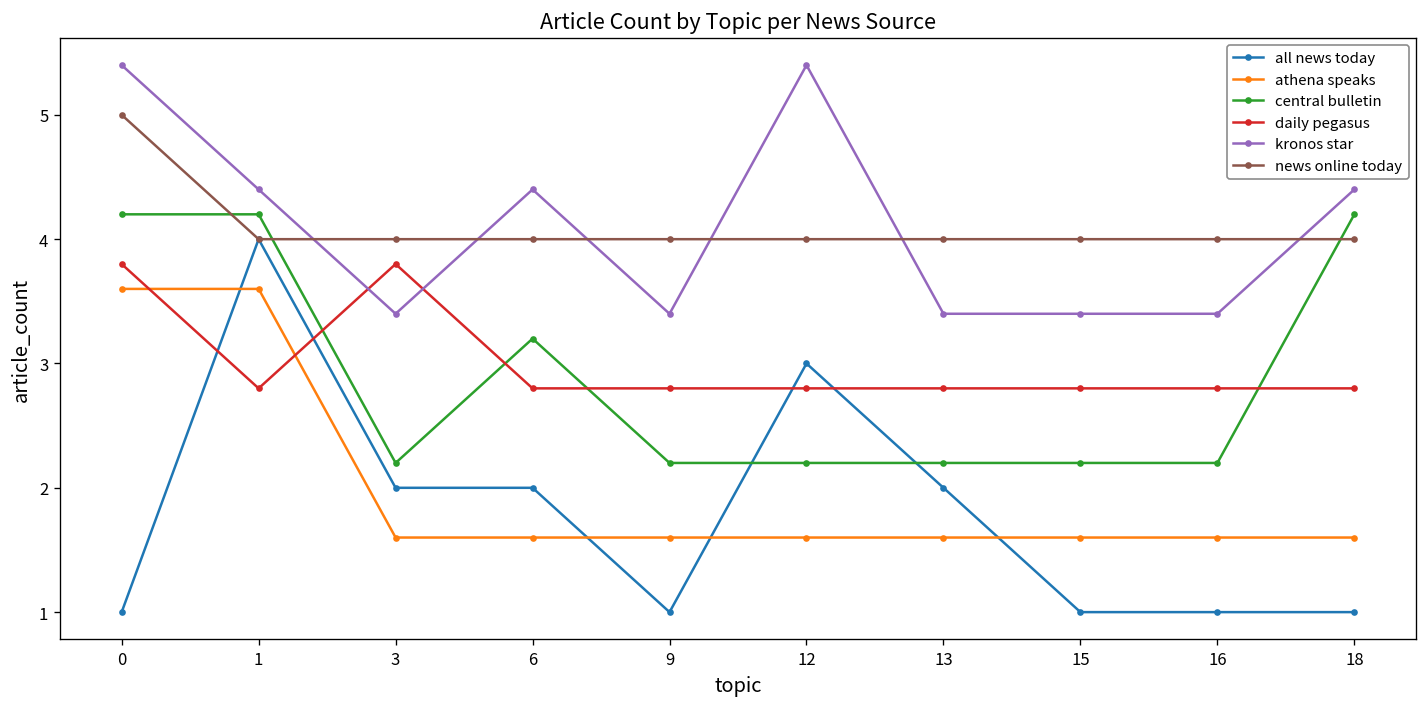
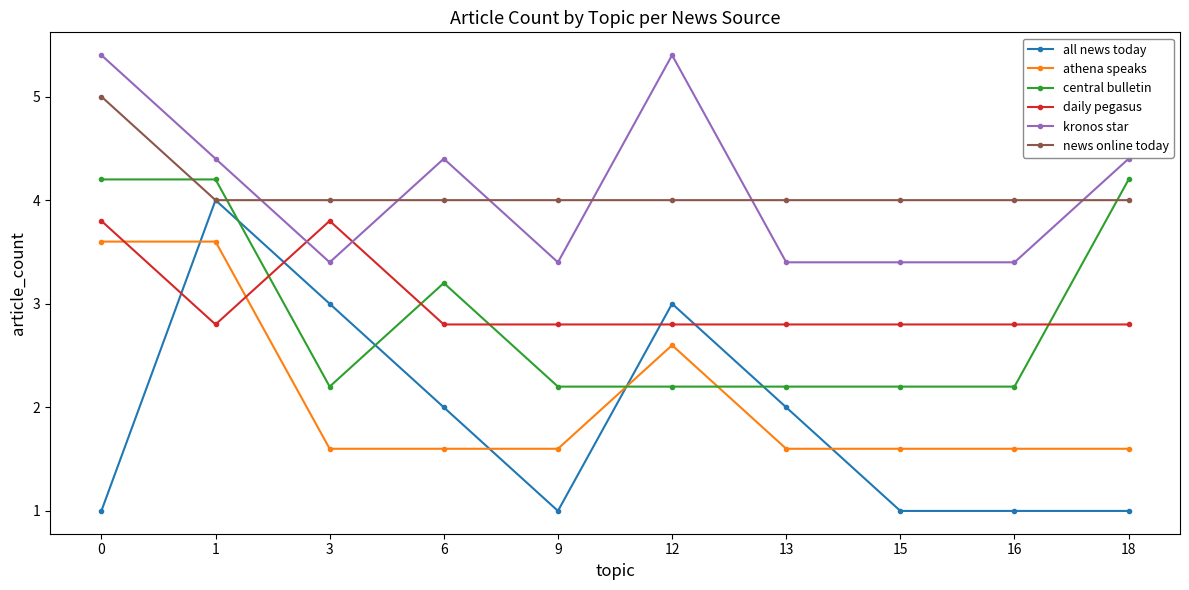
  {
    "all news today": {
      "0": 1,
-     "3": 2,
+     "3": 3,
      "6": 2,
      "9": 1,
      "12": 3,
      "13": 2,
      "15": 1,
      "16": 1,
      "18": 1
    },
    "athena speaks": {
      "0": 3.60,
      "1": 3.60,
      "3": 1.60,
      "6": 1.60,
      "9": 1.60,
-     "12": 1.60,
+     "12": 2.60,
      "13": 1.60,
      "15": 1.60,
      "16": 1.60,
      "18": 1.60
    },
    "central bulletin": {
      "0": 4.20,
      "1": 4.20,
      "3": 2.20,
      "6": 3.20,
      "9": 2.20,
      "12": 2.20,
      "13": 2.20,
      "15": 2.20,
      "16": 2.20,
      "18": 4.20
    },
    "daily pegasus": {
      "0": 3.80,
      "1": 2.80,
      "3": 3.80,
      "6": 2.80,
      "9": 2.80,
      "12": 2.80,
      "13": 2.80,
      "15": 2.80,
      "16": 2.80,
      "18": 2.80
    },
    "kronos star": {
      "0": 5.40,
      "1": 4.40,
      "3": 3.40,
      "6": 4.40,
      "9": 3.40,
      "12": 5.40,
      "13": 3.40,
      "15": 3.40,
      "16": 3.40,
      "18": 4.40
    },
    "news online today": {
      "0": 5.00,
      "3": 4.00,
      "6": 4.00,
      "9": 4.00,
      "12": 4.00,
      "13": 4.00,
      "15": 4.00,
      "16": 4.00,
      "18": 4.00
    }
  }
